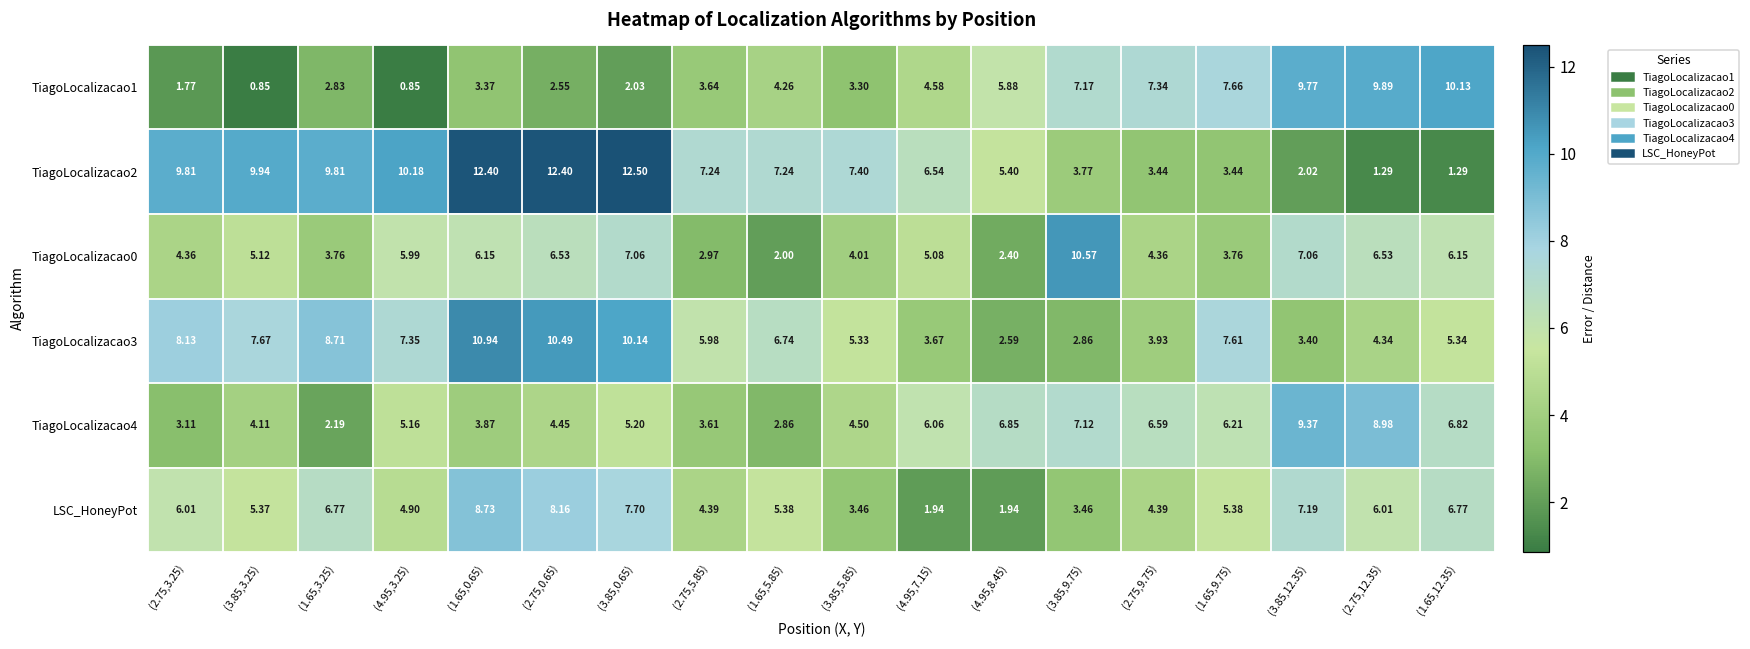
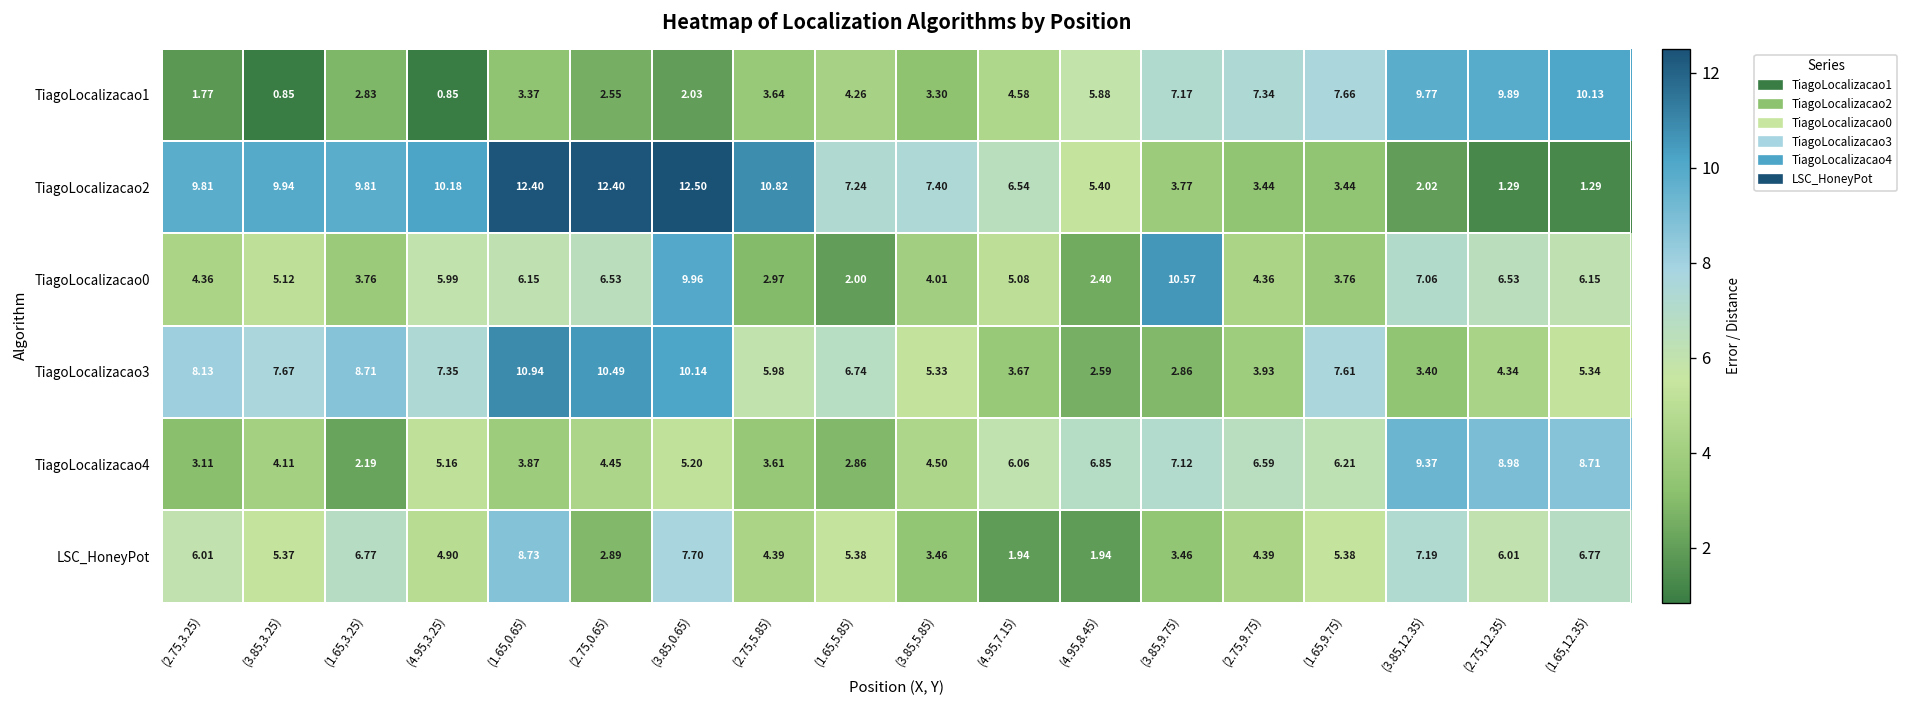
  {
    "TiagoLocalizacao1": {
      "(2.75,3.25)": 1.77,
      "(3.85,3.25)": 0.85,
      "(1.65,3.25)": 2.83,
      "(4.95,3.25)": 0.85,
      "(1.65,0.65)": 3.37,
      "(2.75,0.65)": 2.55,
      "(3.85,0.65)": 2.03,
      "(2.75,5.85)": 3.64,
      "(1.65,5.85)": 4.26,
      "(3.85,5.85)": 3.30,
      "(4.95,7.15)": 4.58,
      "(4.95,8.45)": 5.88,
      "(3.85,9.75)": 7.17,
      "(2.75,9.75)": 7.34,
      "(1.65,9.75)": 7.66,
      "(3.85,12.35)": 9.77,
      "(2.75,12.35)": 9.89,
      "(1.65,12.35)": 10.13
    },
    "TiagoLocalizacao2": {
      "(2.75,3.25)": 9.81,
      "(3.85,3.25)": 9.94,
      "(1.65,3.25)": 9.81,
      "(4.95,3.25)": 10.18,
      "(1.65,0.65)": 12.40,
      "(2.75,0.65)": 12.40,
      "(3.85,0.65)": 12.50,
-     "(2.75,5.85)": 7.24,
+     "(2.75,5.85)": 10.82,
      "(1.65,5.85)": 7.24,
      "(3.85,5.85)": 7.40,
      "(4.95,7.15)": 6.54,
      "(4.95,8.45)": 5.40,
      "(3.85,9.75)": 3.77,
      "(2.75,9.75)": 3.44,
      "(1.65,9.75)": 3.44,
      "(3.85,12.35)": 2.02,
      "(2.75,12.35)": 1.29,
      "(1.65,12.35)": 1.29
    },
    "TiagoLocalizacao0": {
      "(2.75,3.25)": 4.36,
      "(3.85,3.25)": 5.12,
      "(1.65,3.25)": 3.76,
      "(4.95,3.25)": 5.99,
      "(1.65,0.65)": 6.15,
      "(2.75,0.65)": 6.53,
-     "(3.85,0.65)": 7.06,
+     "(3.85,0.65)": 9.96,
      "(2.75,5.85)": 2.97,
      "(1.65,5.85)": 2.00,
      "(3.85,5.85)": 4.01,
      "(4.95,7.15)": 5.08,
      "(4.95,8.45)": 2.40,
      "(3.85,9.75)": 10.57,
      "(2.75,9.75)": 4.36,
      "(1.65,9.75)": 3.76,
      "(3.85,12.35)": 7.06,
      "(2.75,12.35)": 6.53,
      "(1.65,12.35)": 6.15
    },
    "TiagoLocalizacao3": {
      "(2.75,3.25)": 8.13,
      "(3.85,3.25)": 7.67,
      "(1.65,3.25)": 8.71,
      "(4.95,3.25)": 7.35,
      "(1.65,0.65)": 10.94,
      "(2.75,0.65)": 10.49,
      "(3.85,0.65)": 10.14,
      "(2.75,5.85)": 5.98,
      "(1.65,5.85)": 6.74,
      "(3.85,5.85)": 5.33,
      "(4.95,7.15)": 3.67,
      "(4.95,8.45)": 2.59,
      "(3.85,9.75)": 2.86,
      "(2.75,9.75)": 3.93,
      "(1.65,9.75)": 7.61,
      "(3.85,12.35)": 3.40,
      "(2.75,12.35)": 4.34,
      "(1.65,12.35)": 5.34
    },
    "TiagoLocalizacao4": {
      "(2.75,3.25)": 3.11,
      "(3.85,3.25)": 4.11,
      "(1.65,3.25)": 2.19,
      "(4.95,3.25)": 5.16,
      "(1.65,0.65)": 3.87,
      "(2.75,0.65)": 4.45,
      "(3.85,0.65)": 5.20,
      "(2.75,5.85)": 3.61,
      "(1.65,5.85)": 2.86,
      "(3.85,5.85)": 4.50,
      "(4.95,7.15)": 6.06,
      "(4.95,8.45)": 6.85,
      "(3.85,9.75)": 7.12,
      "(2.75,9.75)": 6.59,
      "(1.65,9.75)": 6.21,
      "(3.85,12.35)": 9.37,
      "(2.75,12.35)": 8.98,
-     "(1.65,12.35)": 6.82
+     "(1.65,12.35)": 8.71
    },
    "LSC_HoneyPot": {
      "(2.75,3.25)": 6.01,
      "(3.85,3.25)": 5.37,
      "(1.65,3.25)": 6.77,
      "(4.95,3.25)": 4.90,
      "(1.65,0.65)": 8.73,
-     "(2.75,0.65)": 8.16,
+     "(2.75,0.65)": 2.89,
      "(3.85,0.65)": 7.70,
      "(2.75,5.85)": 4.39,
      "(1.65,5.85)": 5.38,
      "(3.85,5.85)": 3.46,
      "(4.95,7.15)": 1.94,
      "(4.95,8.45)": 1.94,
      "(3.85,9.75)": 3.46,
      "(2.75,9.75)": 4.39,
      "(1.65,9.75)": 5.38,
      "(3.85,12.35)": 7.19,
      "(2.75,12.35)": 6.01,
      "(1.65,12.35)": 6.77
    }
  }
